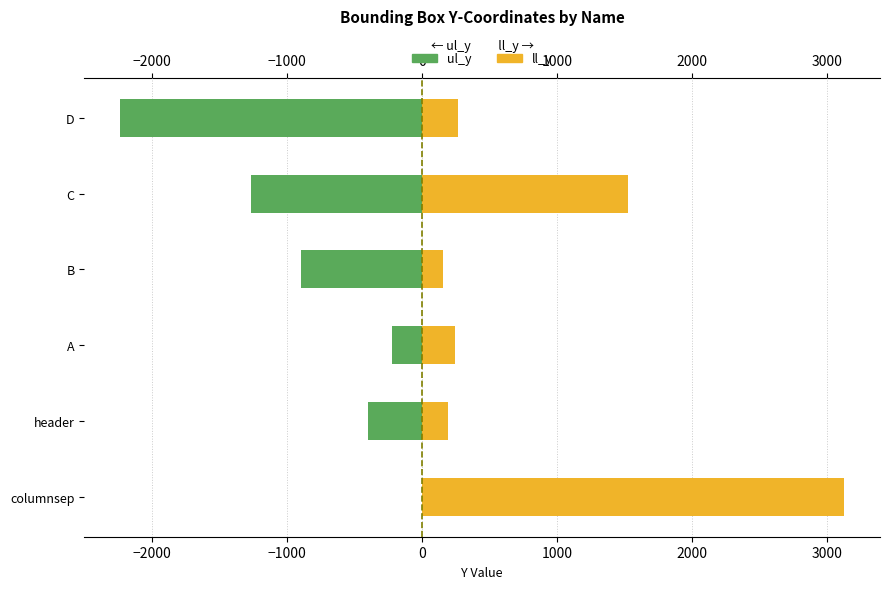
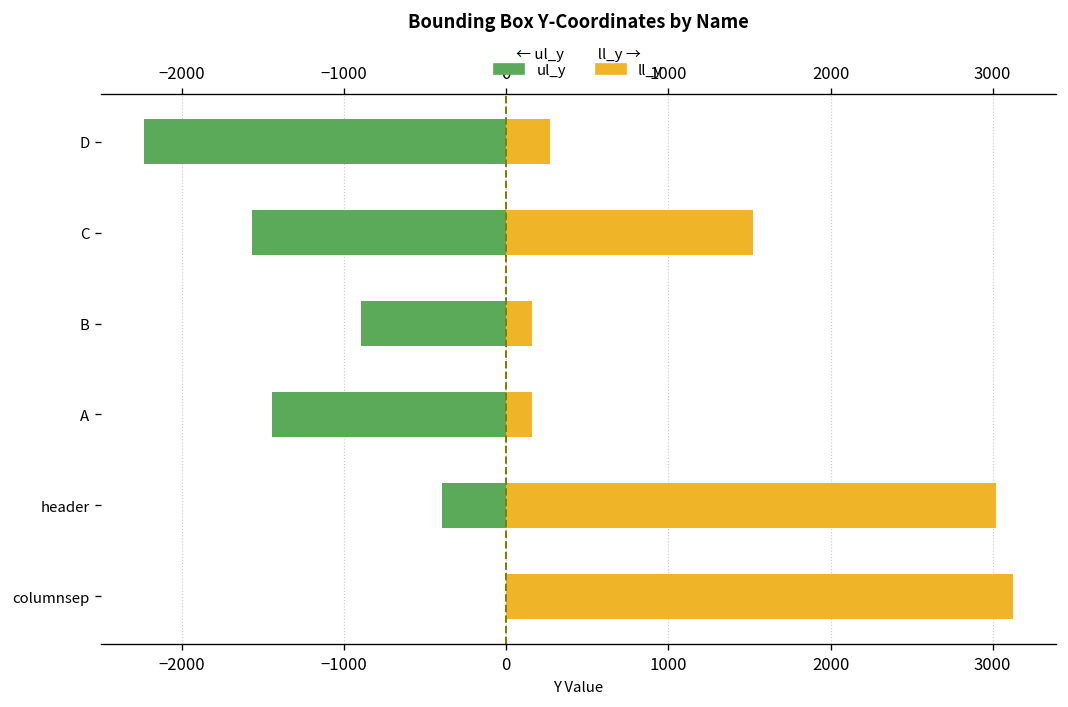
  {
    "ul_y": {
      "D": -2230,
-     "C": -1260,
+     "C": -1570,
      "B": -900,
-     "A": -220,
+     "A": -1440,
      "header": -400,
      "columnsep": 0
    },
    "ll_y": {
      "D": 270,
      "C": 1530,
      "B": 160,
-     "A": 250,
-     "header": 200,
+     "A": 160,
+     "header": 3020,
      "columnsep": 3120
    }
  }
